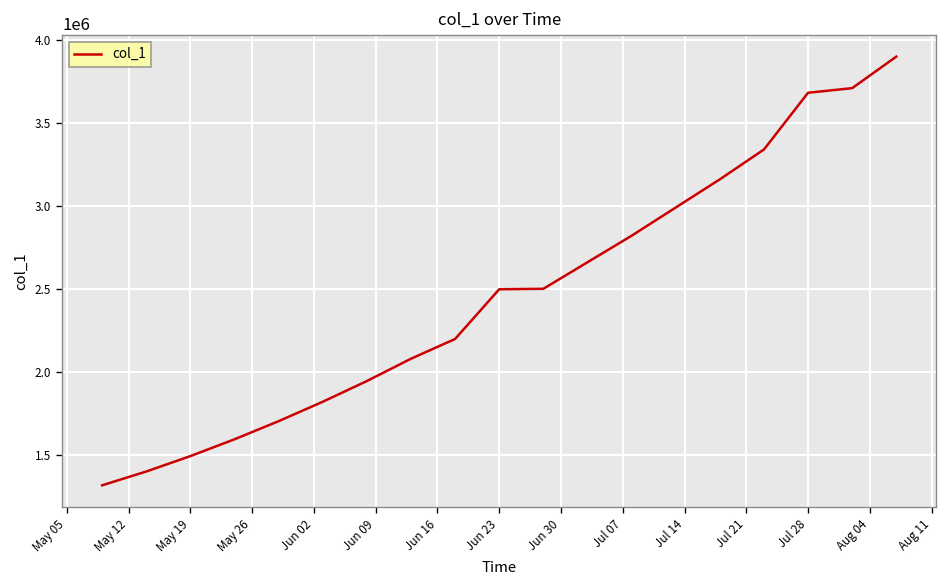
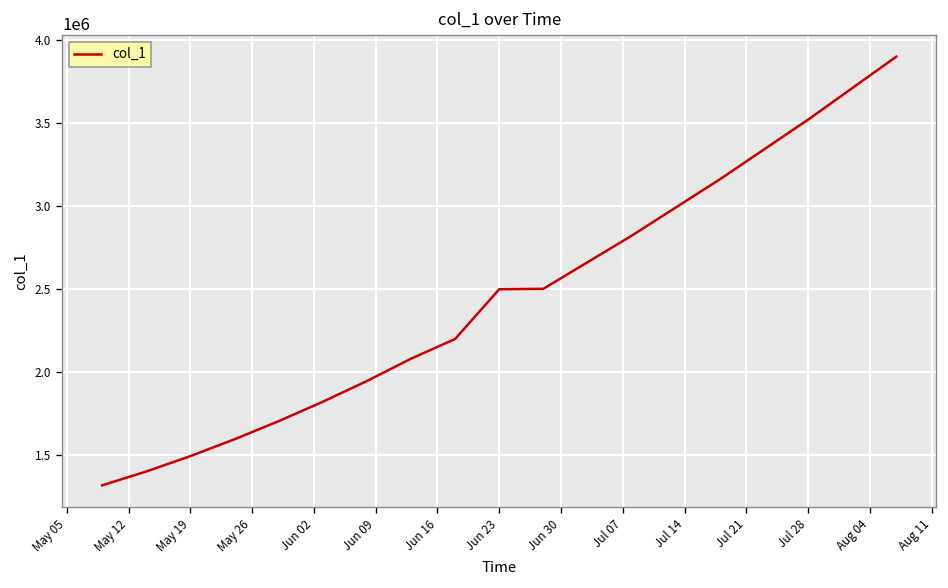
  {
    "May 19": 1490000,
    "Jun 23": 2500000,
-   "Jul 28": 3680000
+   "Jul 28": 3520000
  }
